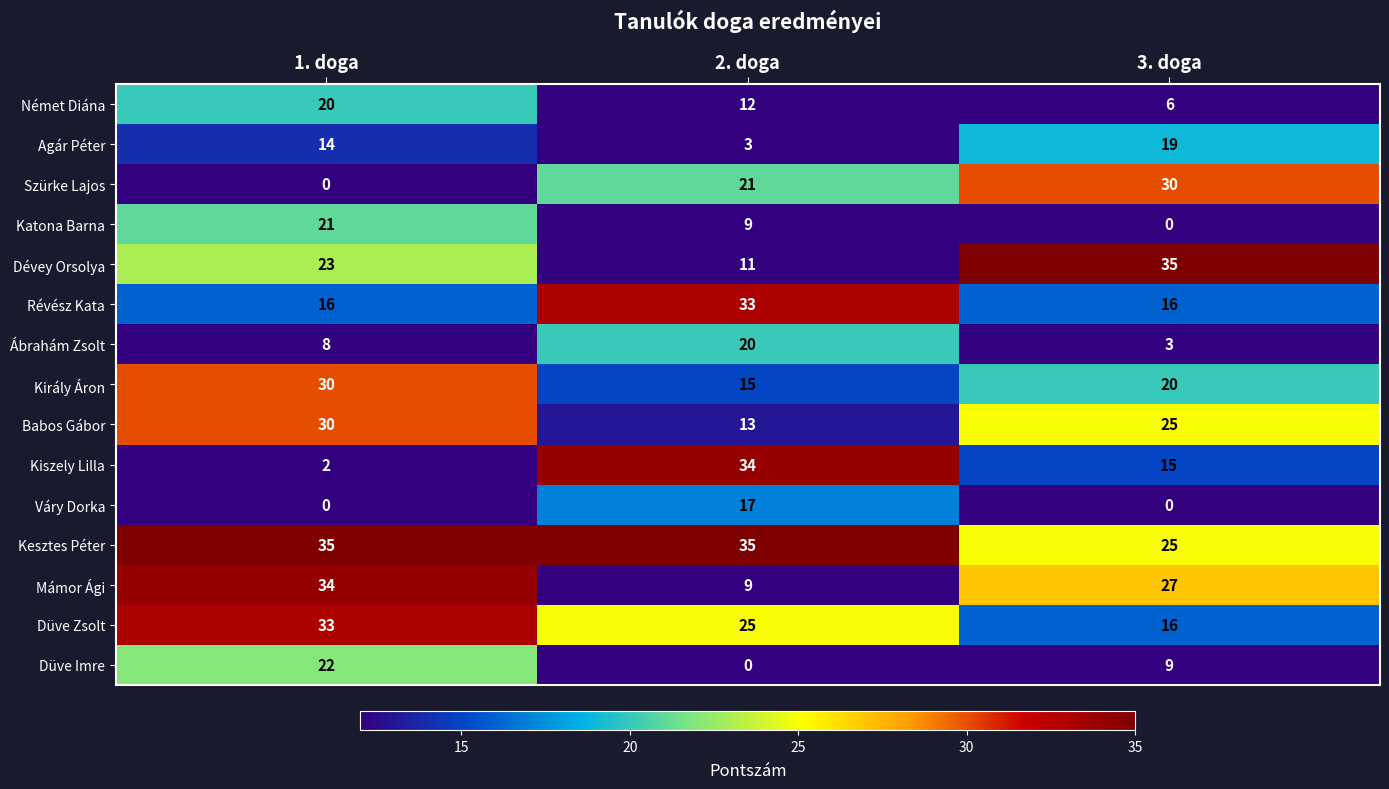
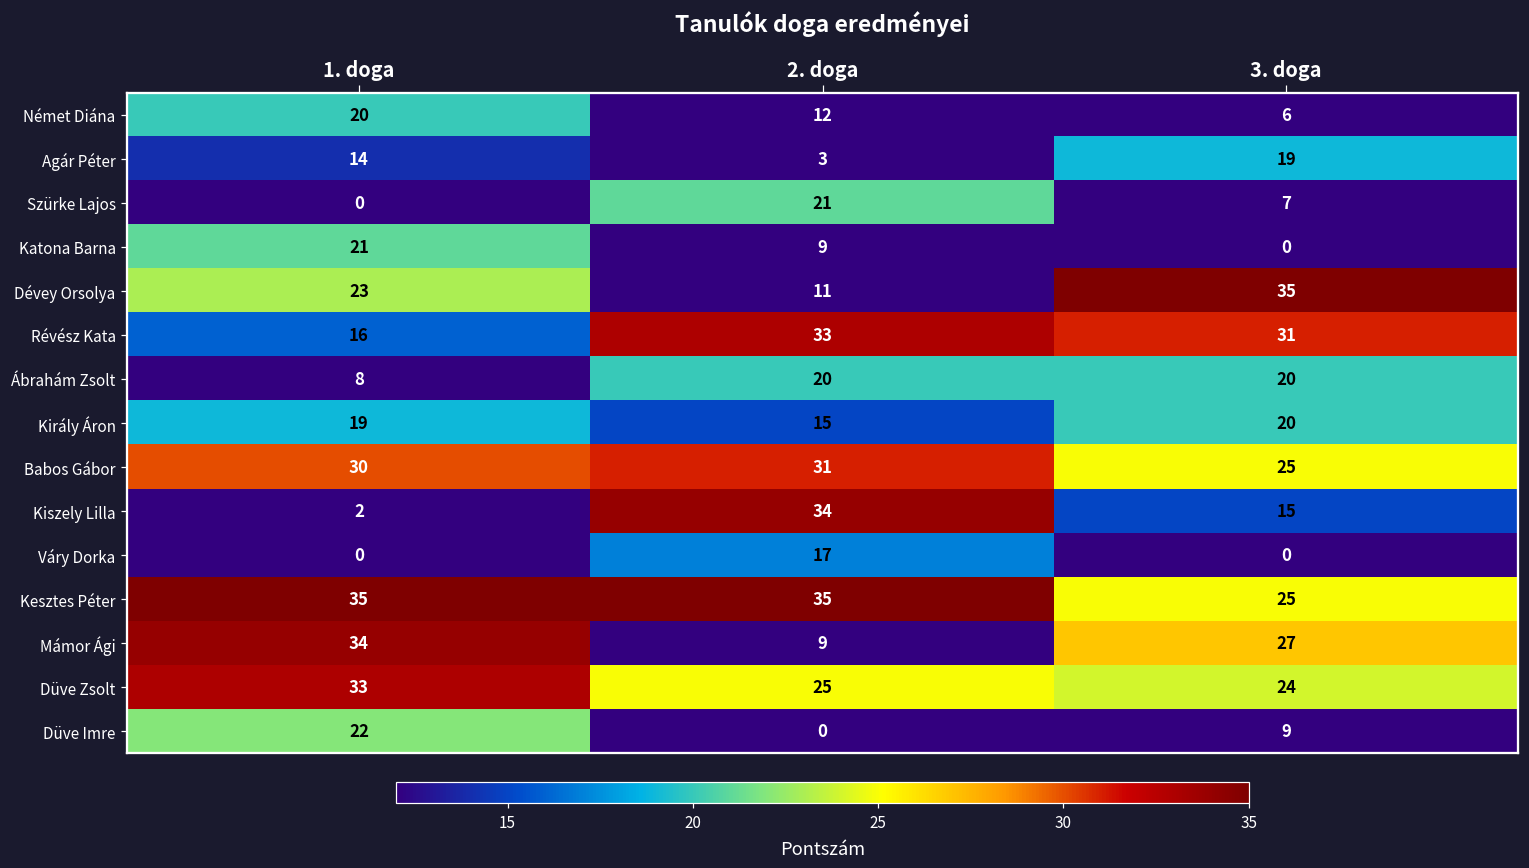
  {
    "Német Diána": {
      "1. doga": 20,
      "2. doga": 12,
      "3. doga": 6
    },
    "Agár Péter": {
      "1. doga": 14,
      "2. doga": 3,
      "3. doga": 19
    },
    "Szürke Lajos": {
      "1. doga": 0,
      "2. doga": 21,
-     "3. doga": 30
+     "3. doga": 7
    },
    "Katona Barna": {
      "1. doga": 21,
      "2. doga": 9,
      "3. doga": 0
    },
    "Dévey Orsolya": {
      "1. doga": 23,
      "2. doga": 11,
      "3. doga": 35
    },
    "Révész Kata": {
      "1. doga": 16,
      "2. doga": 33,
-     "3. doga": 16
+     "3. doga": 31
    },
    "Ábrahám Zsolt": {
      "1. doga": 8,
      "2. doga": 20,
-     "3. doga": 3
+     "3. doga": 20
    },
    "Király Áron": {
-     "1. doga": 30,
+     "1. doga": 19,
      "2. doga": 15,
      "3. doga": 20
    },
    "Babos Gábor": {
      "1. doga": 30,
-     "2. doga": 13,
+     "2. doga": 31,
      "3. doga": 25
    },
    "Kiszely Lilla": {
      "1. doga": 2,
      "2. doga": 34,
      "3. doga": 15
    },
    "Váry Dorka": {
      "1. doga": 0,
      "2. doga": 17,
      "3. doga": 0
    },
    "Kesztes Péter": {
      "1. doga": 35,
      "2. doga": 35,
      "3. doga": 25
    },
    "Mámor Ági": {
      "1. doga": 34,
      "2. doga": 9,
      "3. doga": 27
    },
    "Düve Zsolt": {
      "1. doga": 33,
      "2. doga": 25,
-     "3. doga": 16
+     "3. doga": 24
    },
    "Düve Imre": {
      "1. doga": 22,
      "2. doga": 0,
      "3. doga": 9
    }
  }
